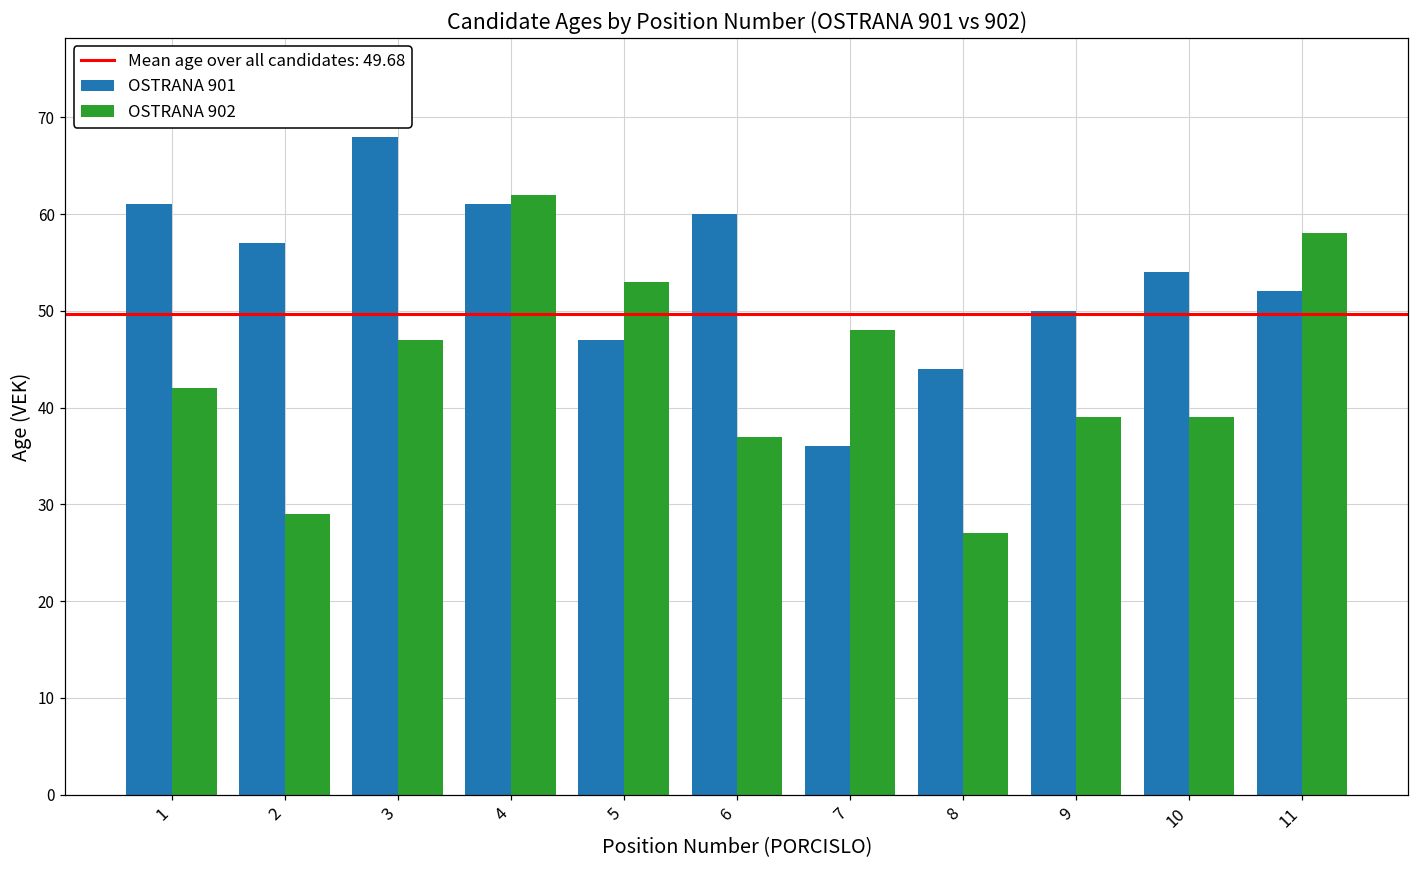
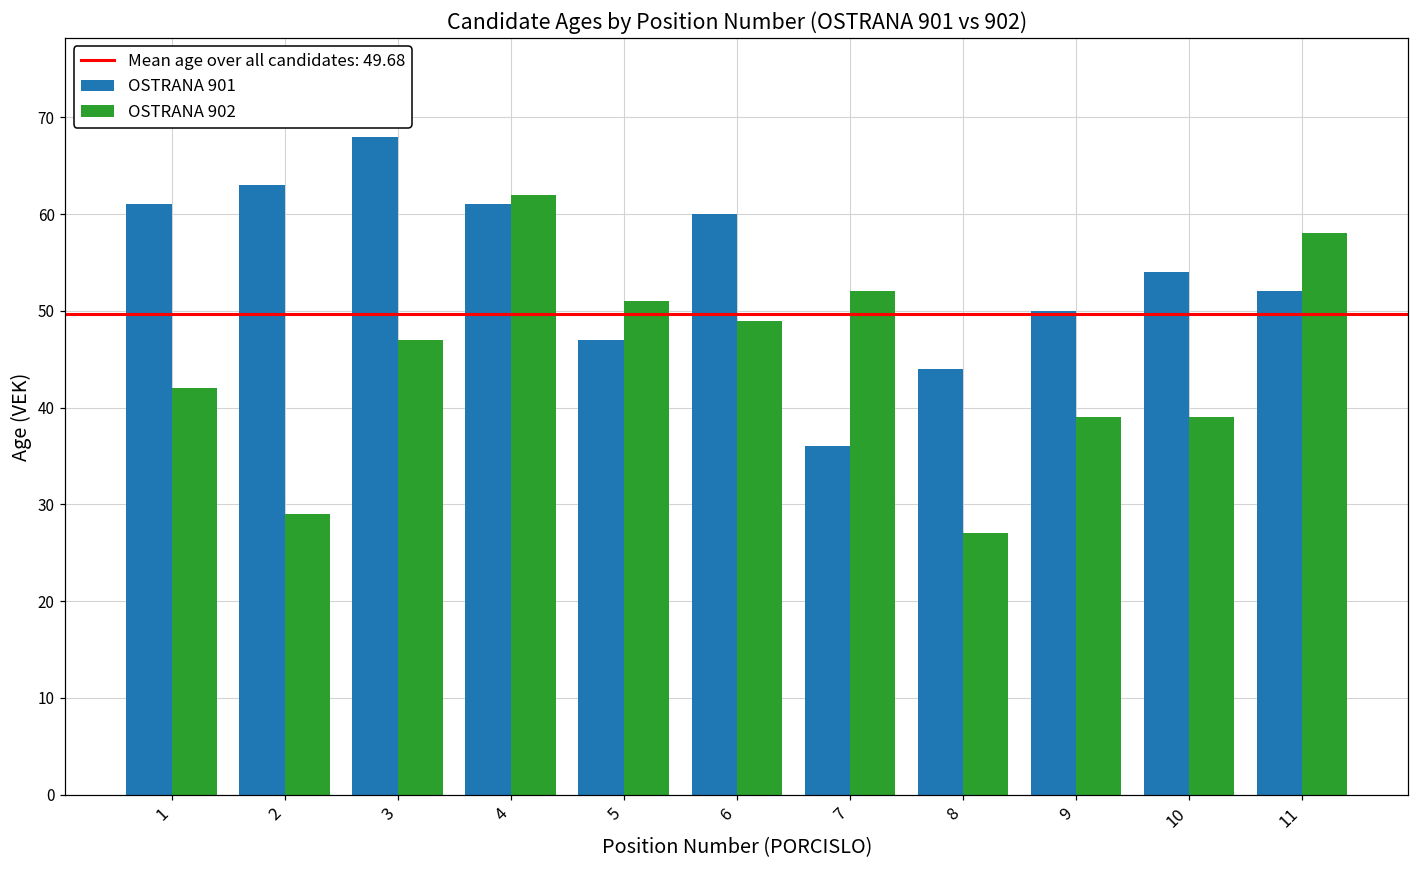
  {
    "OSTRANA 901": {
      "1": 61,
-     "2": 57,
+     "2": 63,
      "3": 68,
      "4": 61,
      "5": 47,
      "6": 60,
      "7": 36,
      "8": 44,
      "9": 50,
      "10": 54,
      "11": 52
    },
    "OSTRANA 902": {
      "1": 42,
      "2": 29,
      "3": 47,
      "4": 62,
-     "5": 53,
-     "6": 37,
-     "7": 48,
+     "5": 51,
+     "6": 49,
+     "7": 52,
      "8": 27,
      "9": 39,
      "10": 39,
      "11": 58
    }
  }
